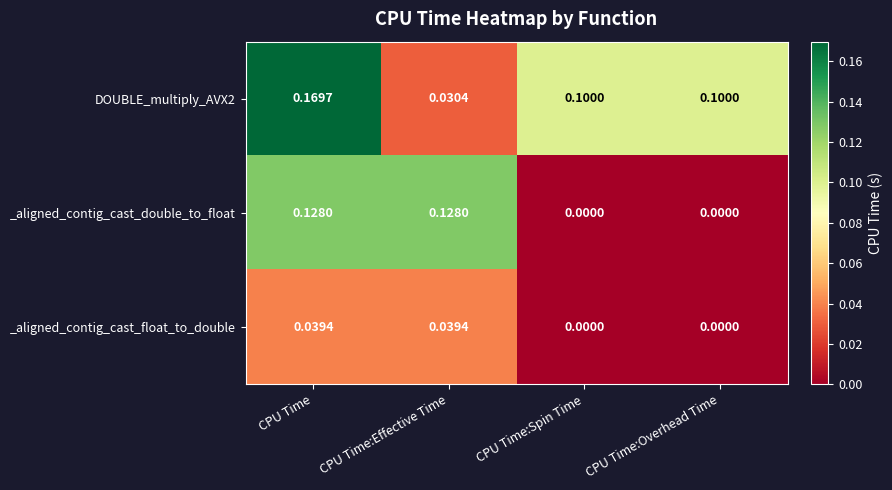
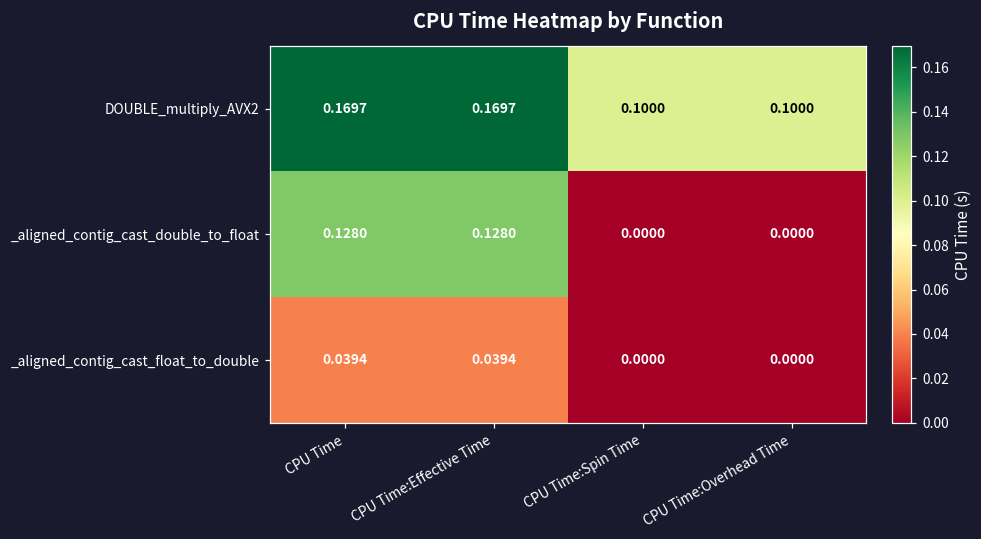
  {
    "DOUBLE_multiply_AVX2": {
      "CPU Time": 0.1697,
-     "CPU Time:Effective Time": 0.0304,
+     "CPU Time:Effective Time": 0.1697,
      "CPU Time:Spin Time": 0.1000,
      "CPU Time:Overhead Time": 0.1000
    },
    "_aligned_contig_cast_double_to_float": {
      "CPU Time": 0.1280,
      "CPU Time:Effective Time": 0.1280,
      "CPU Time:Spin Time": 0.0000,
      "CPU Time:Overhead Time": 0.0000
    },
    "_aligned_contig_cast_float_to_double": {
      "CPU Time": 0.0394,
      "CPU Time:Effective Time": 0.0394,
      "CPU Time:Spin Time": 0.0000,
      "CPU Time:Overhead Time": 0.0000
    }
  }
